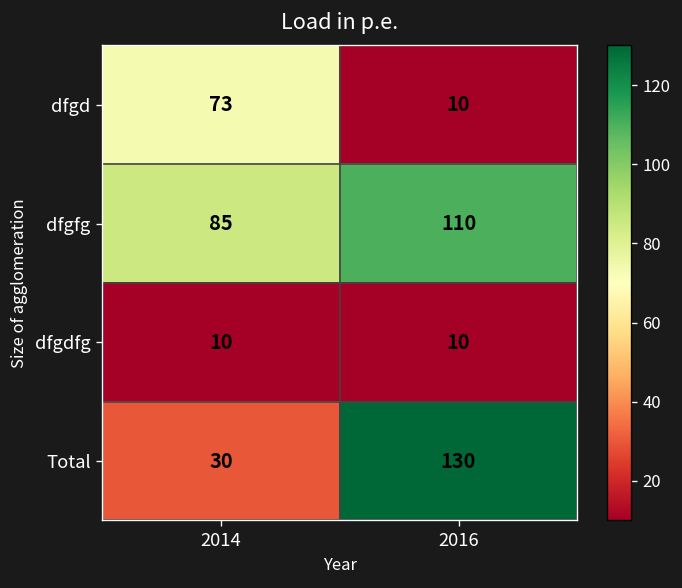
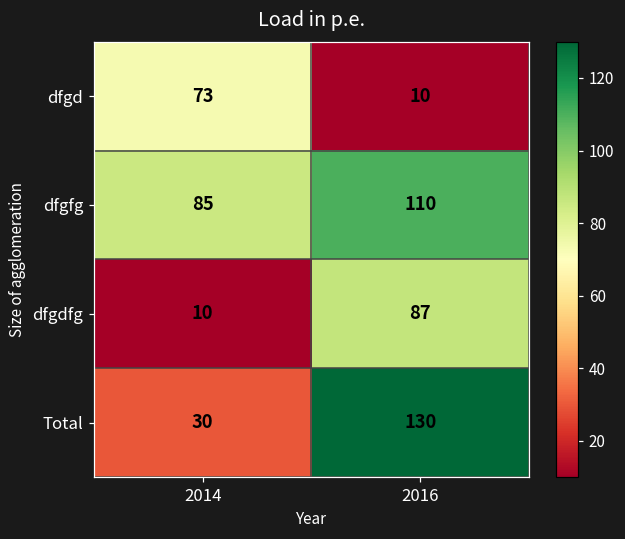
  {
    "dfgd": {
      "2014": 73,
      "2016": 10
    },
    "dfgfg": {
      "2014": 85,
      "2016": 110
    },
    "dfgdfg": {
      "2014": 10,
-     "2016": 10
+     "2016": 87
    },
    "Total": {
      "2014": 30,
      "2016": 130
    }
  }
